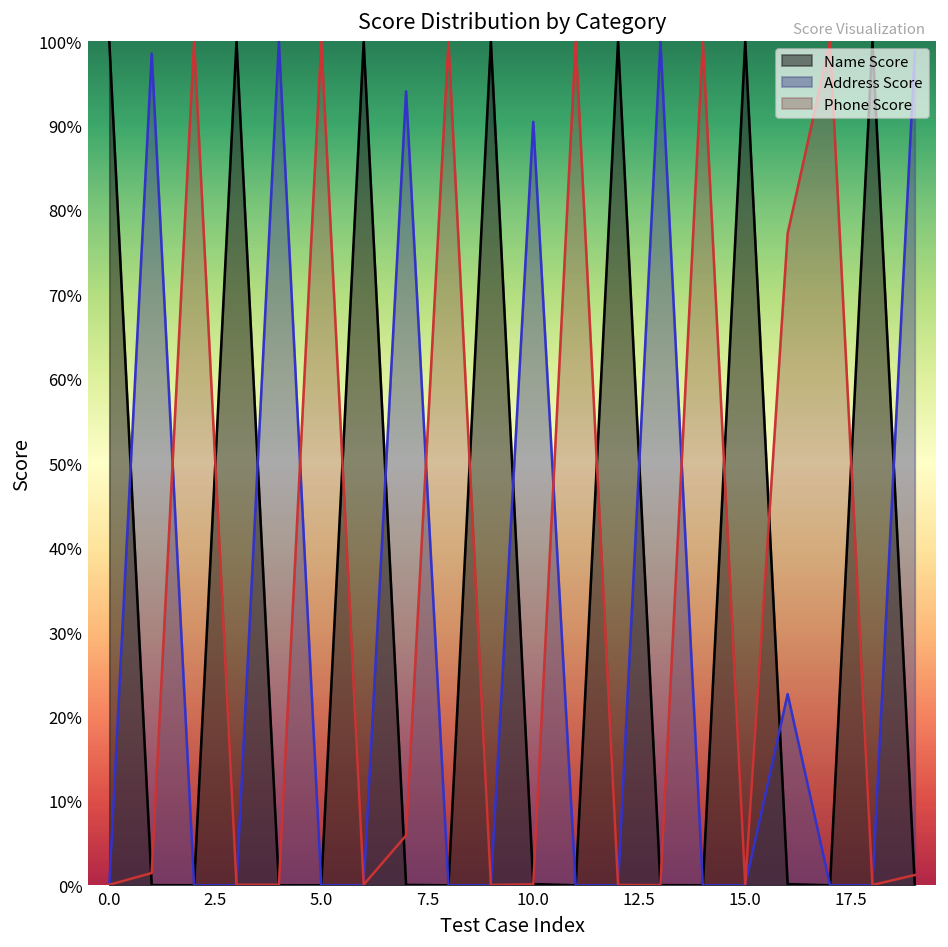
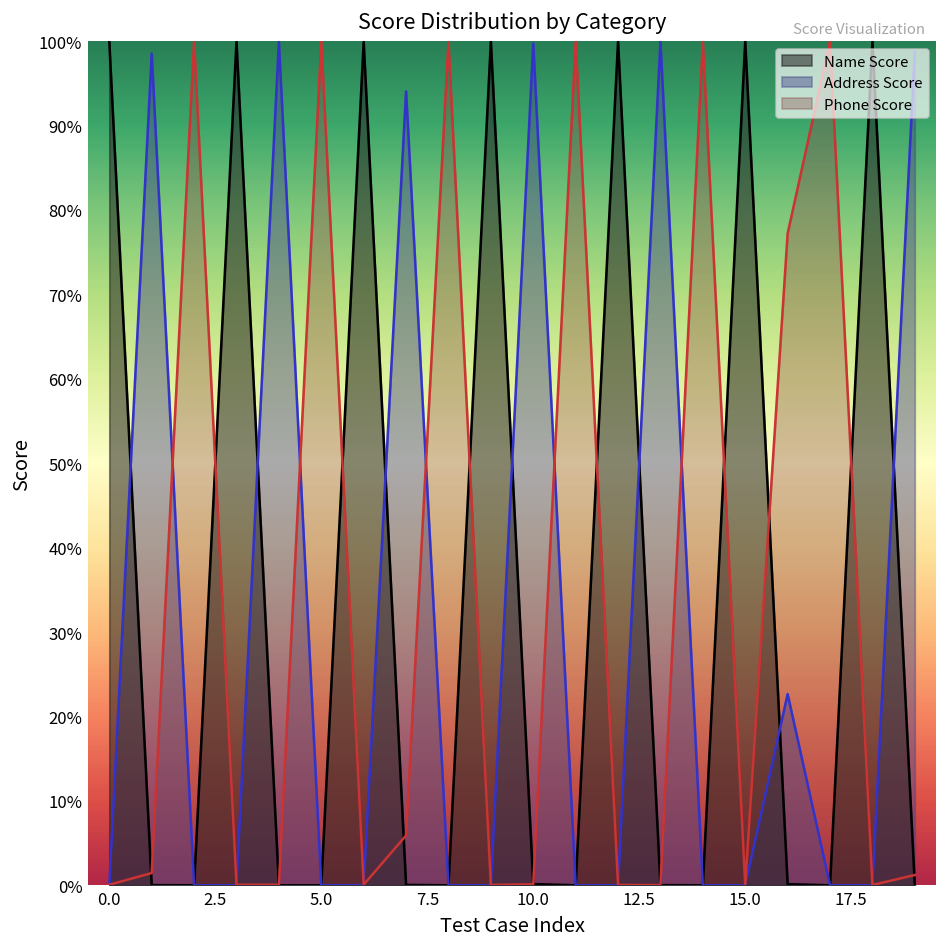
  {
    "Name Score": {
      "0.0": "100%",
      "15.0": "100%"
    },
    "Address Score": {
-     "10.0": "90%"
+     "10.0": "100%"
    },
    "Phone Score": {
      "5.0": "100%"
    }
  }
